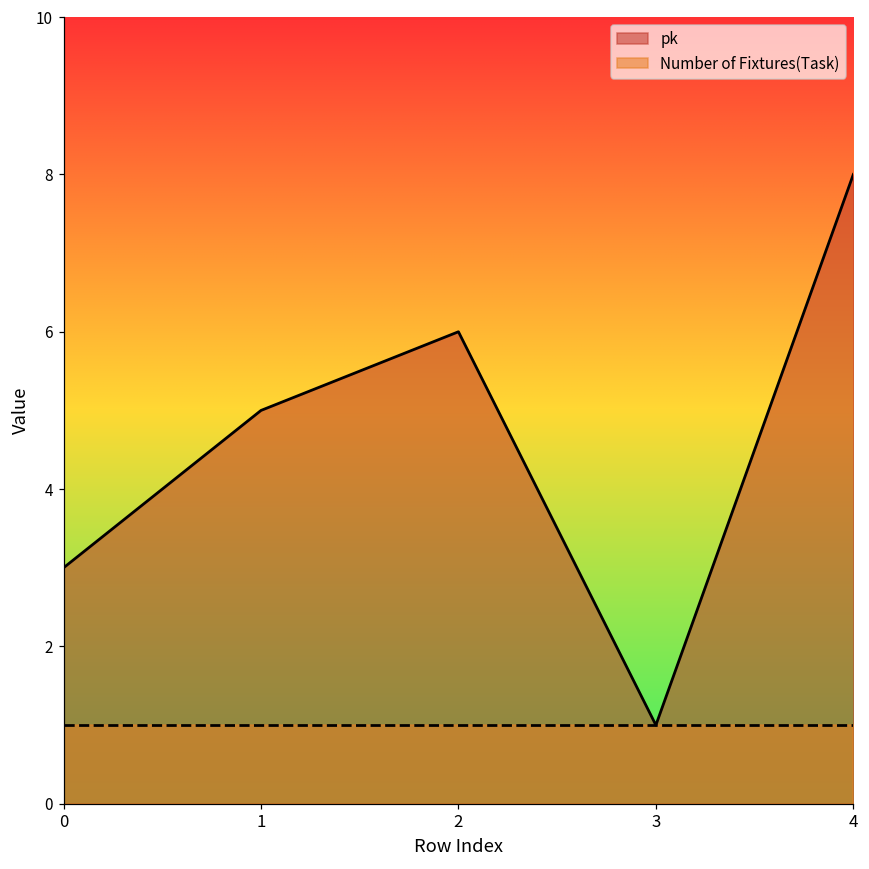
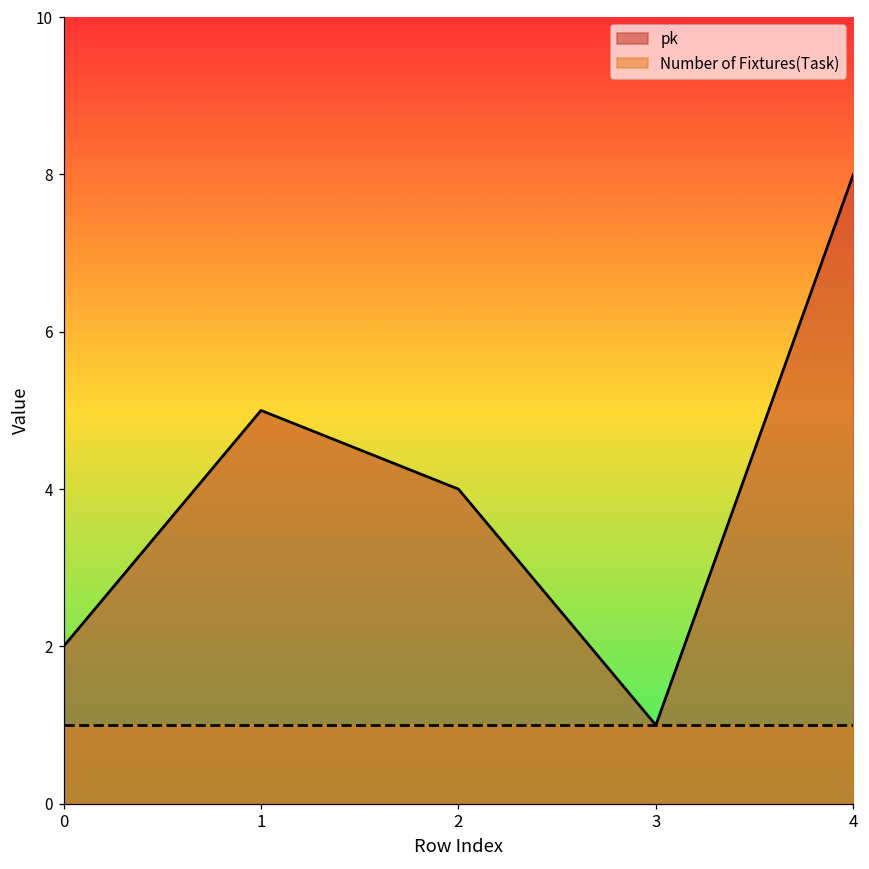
  {
    "pk": {
-     "0": 3,
+     "0": 2,
      "1": 5,
-     "2": 6,
+     "2": 4,
      "4": 8
    },
    "Number of Fixtures(Task)": {
      "0": 1,
      "1": 1,
      "2": 1,
      "4": 1
    }
  }
